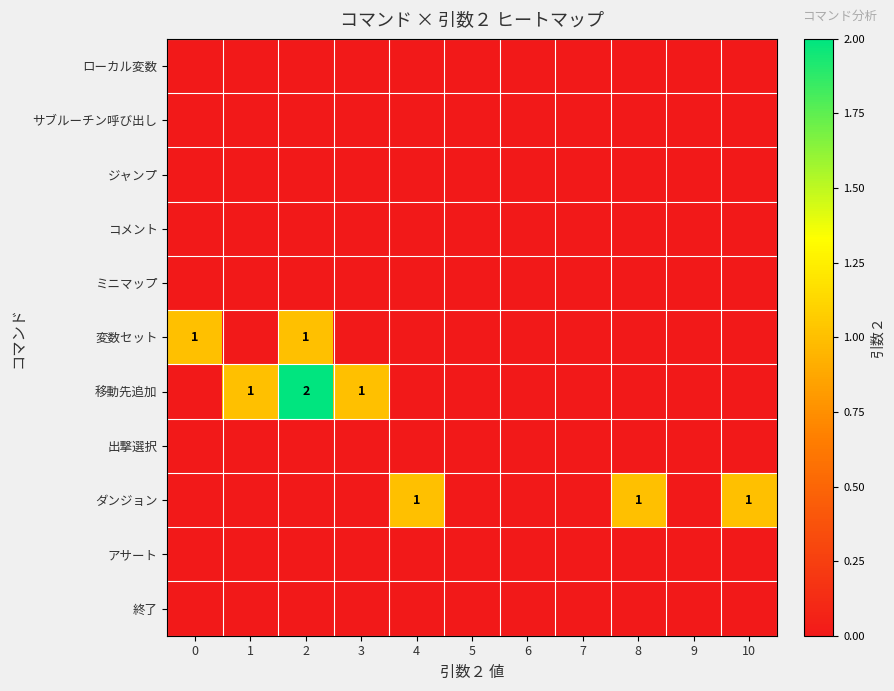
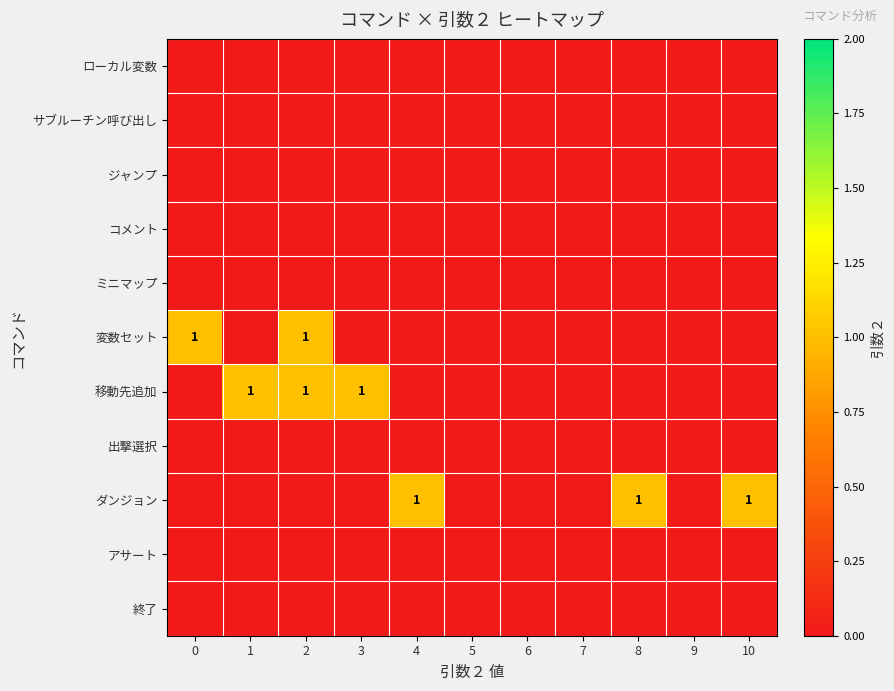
  {
    "変数セット": {
      "0": 1,
      "2": 1
    },
    "移動先追加": {
      "1": 1,
-     "2": 2,
+     "2": 1,
      "3": 1
    },
    "ダンジョン": {
      "4": 1,
      "8": 1,
      "10": 1
    }
  }
